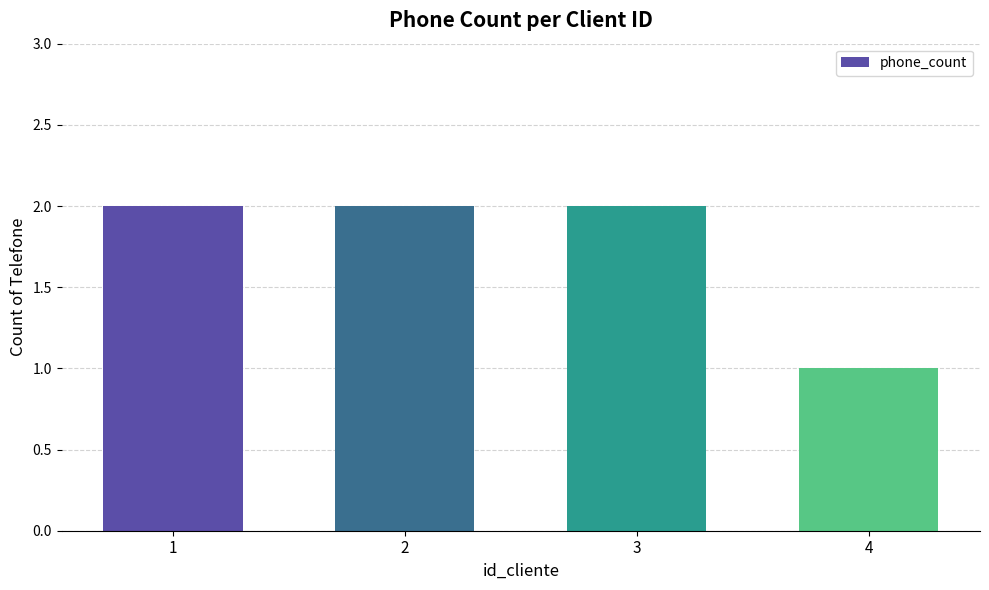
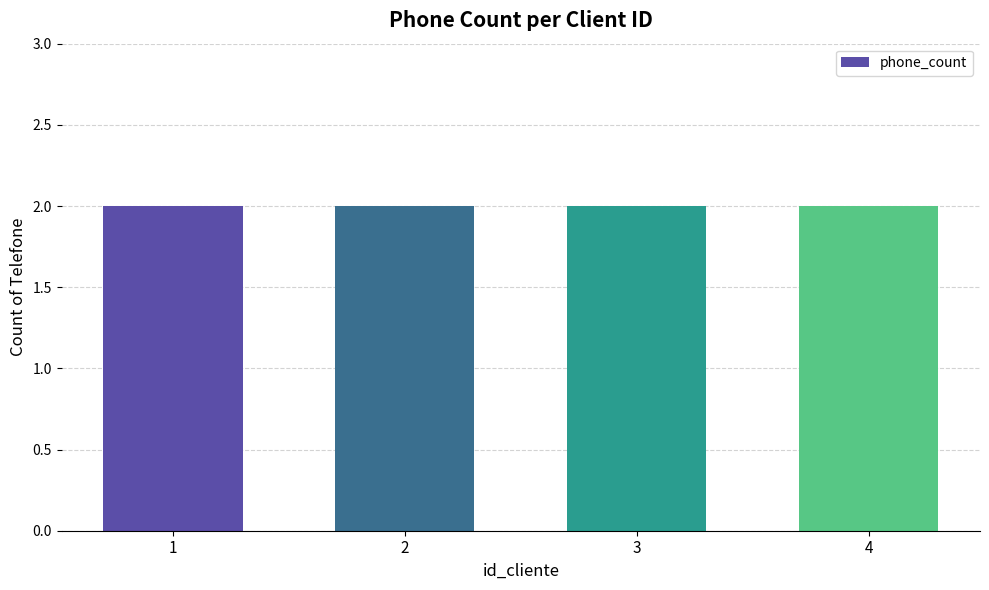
  {
    "1": 2,
    "2": 2,
    "3": 2,
-   "4": 1
+   "4": 2
  }
